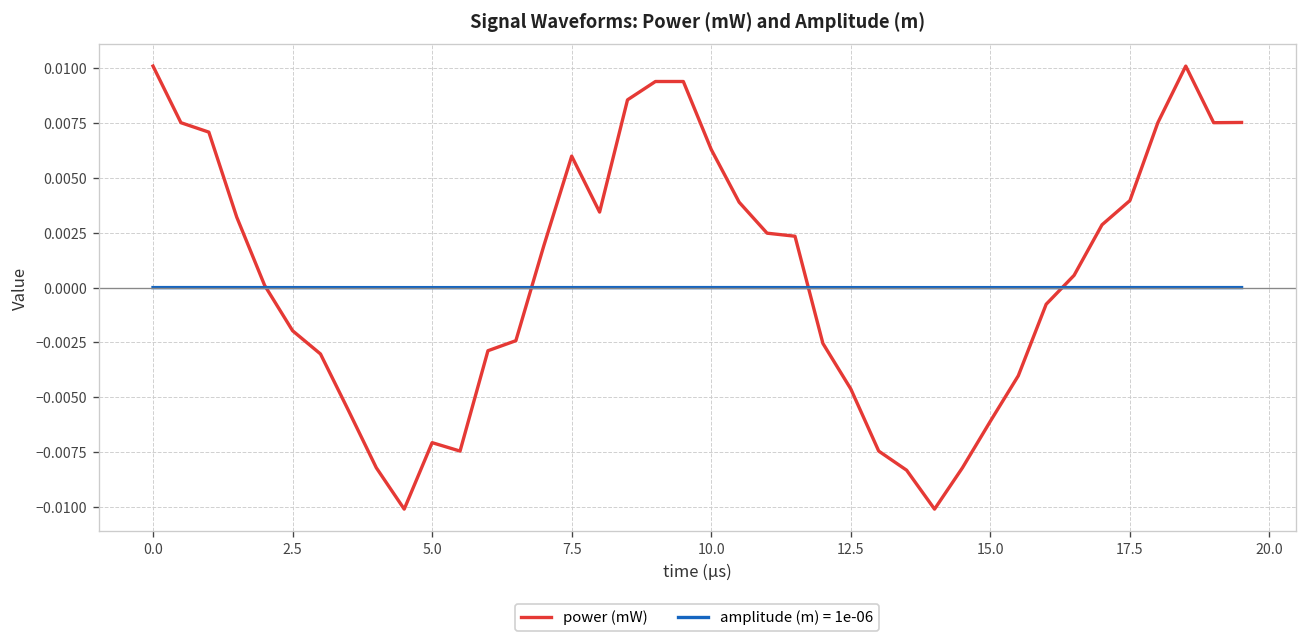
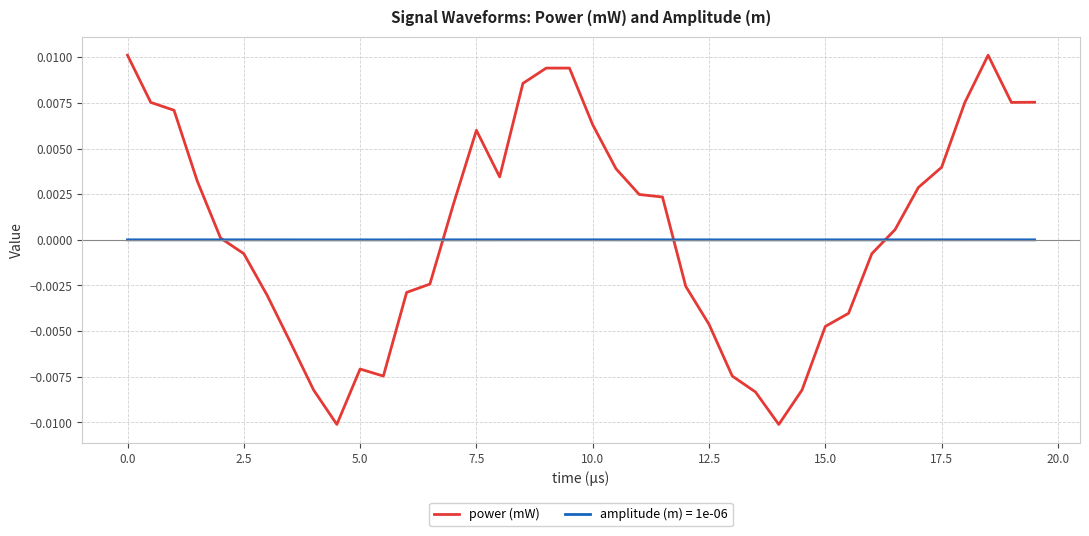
  {
    "power (mW)": {
      "0.0": 0.0101,
-     "2.5": -0.0020,
+     "2.5": -0.0008,
      "5.0": -0.0071,
      "7.5": 0.0060,
      "10.0": 0.0063,
      "12.5": -0.0046,
-     "15.0": -0.0061,
+     "15.0": -0.0047,
      "17.5": 0.0040
    },
    "amplitude (m) = 1e-06": {
      "0.0": 0.0000,
      "2.5": 0.0000,
      "5.0": 0.0000,
      "7.5": 0.0000,
      "10.0": 0.0000,
      "12.5": 0.0000,
      "15.0": 0.0000,
      "17.5": 0.0000
    }
  }
